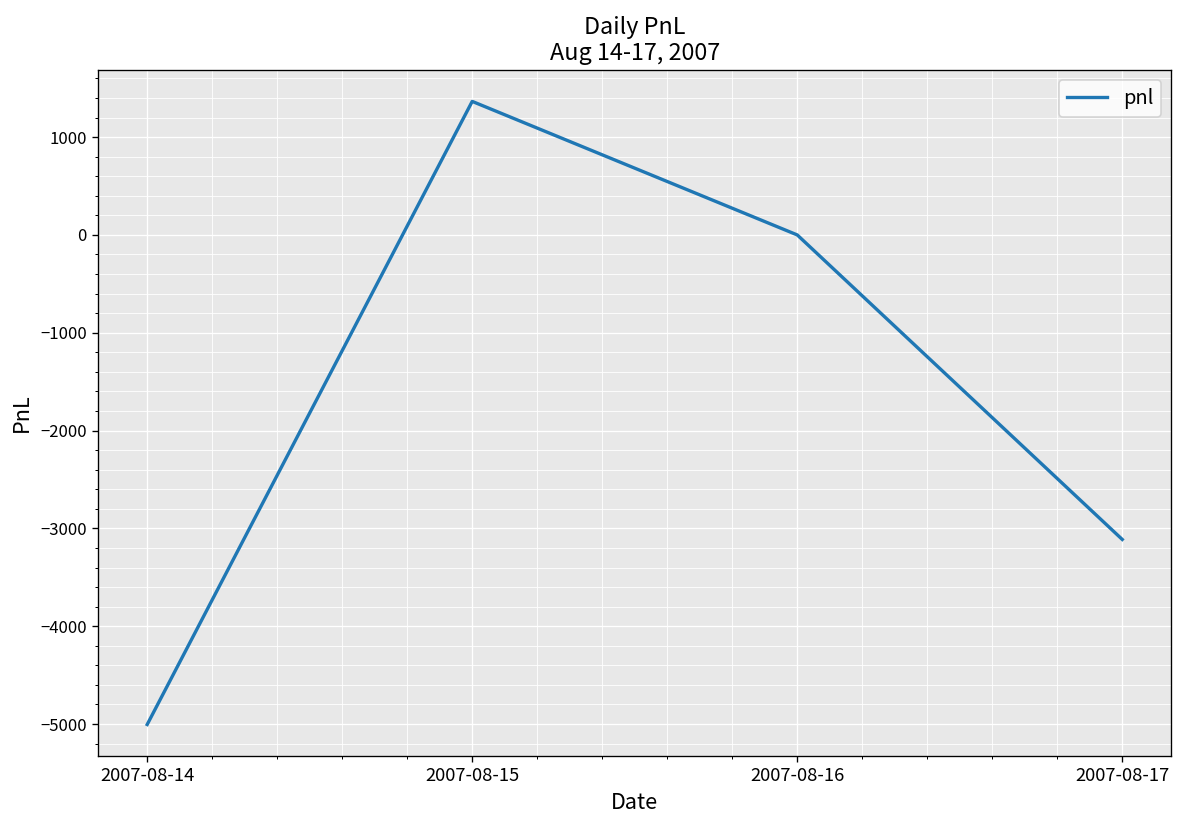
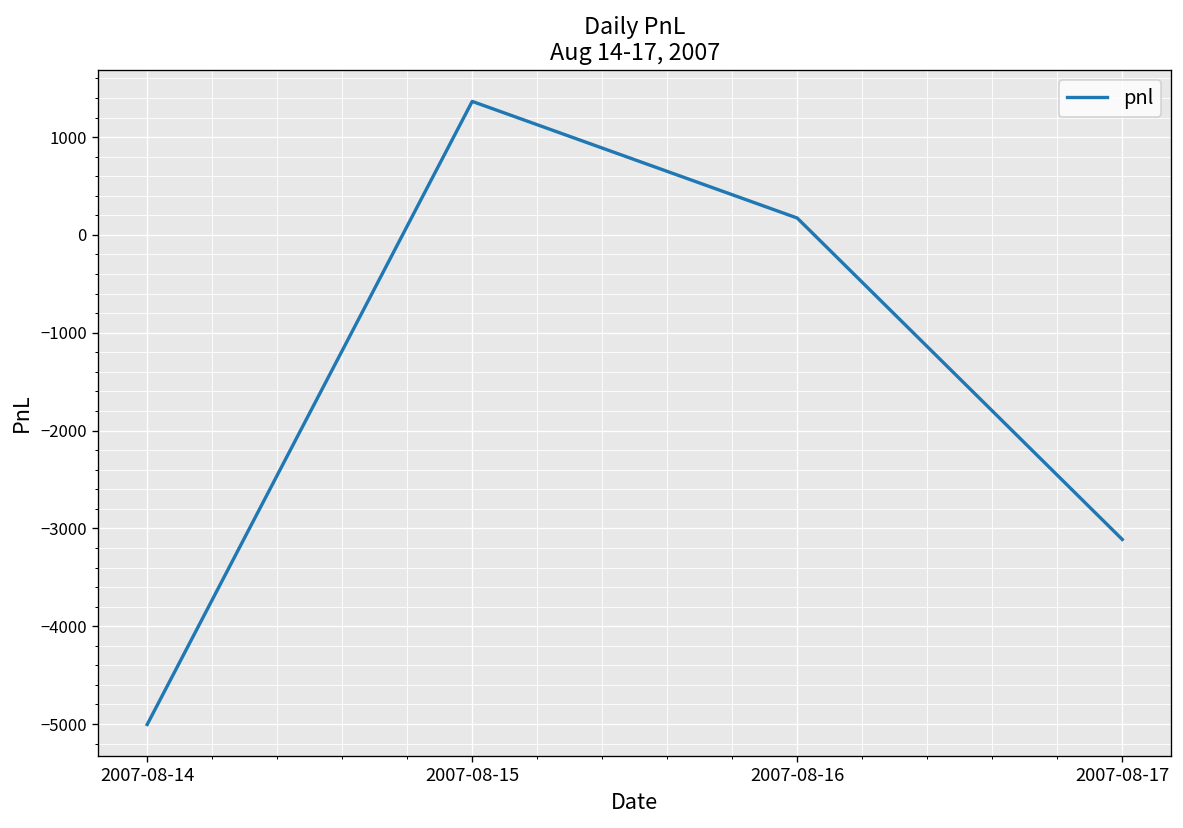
  {
    "2007-08-14": -5000,
    "2007-08-15": 1400,
-   "2007-08-16": 0,
+   "2007-08-16": 200,
    "2007-08-17": -3100
  }
